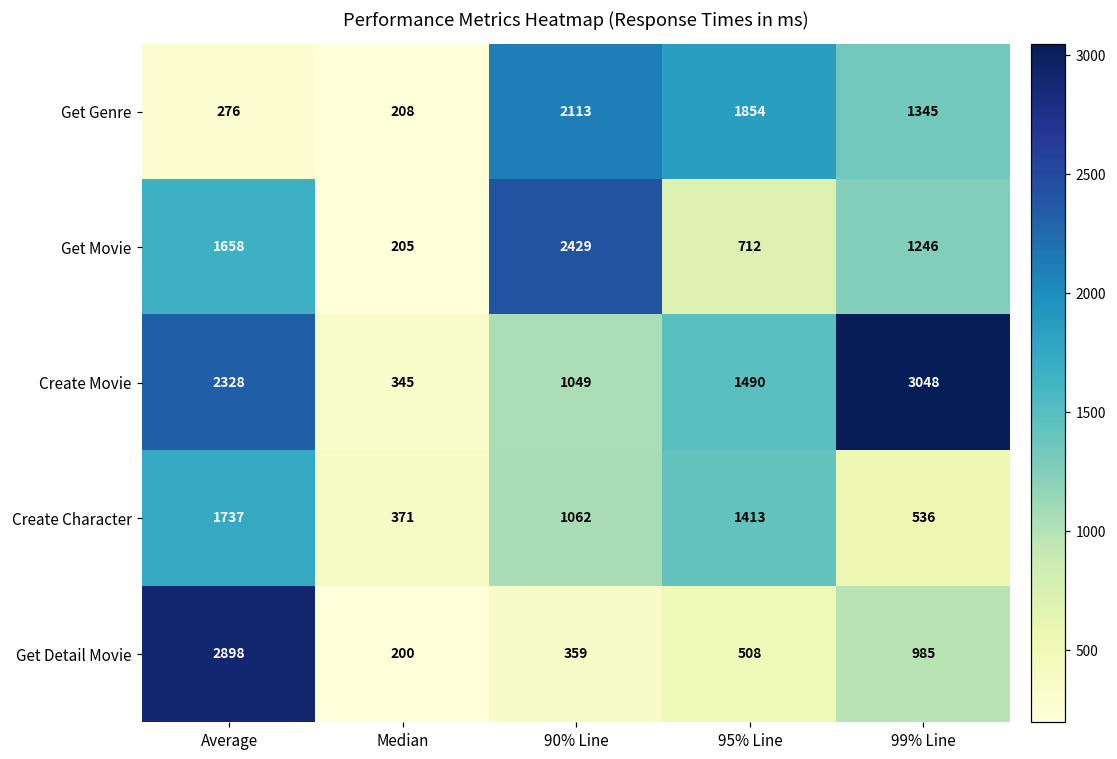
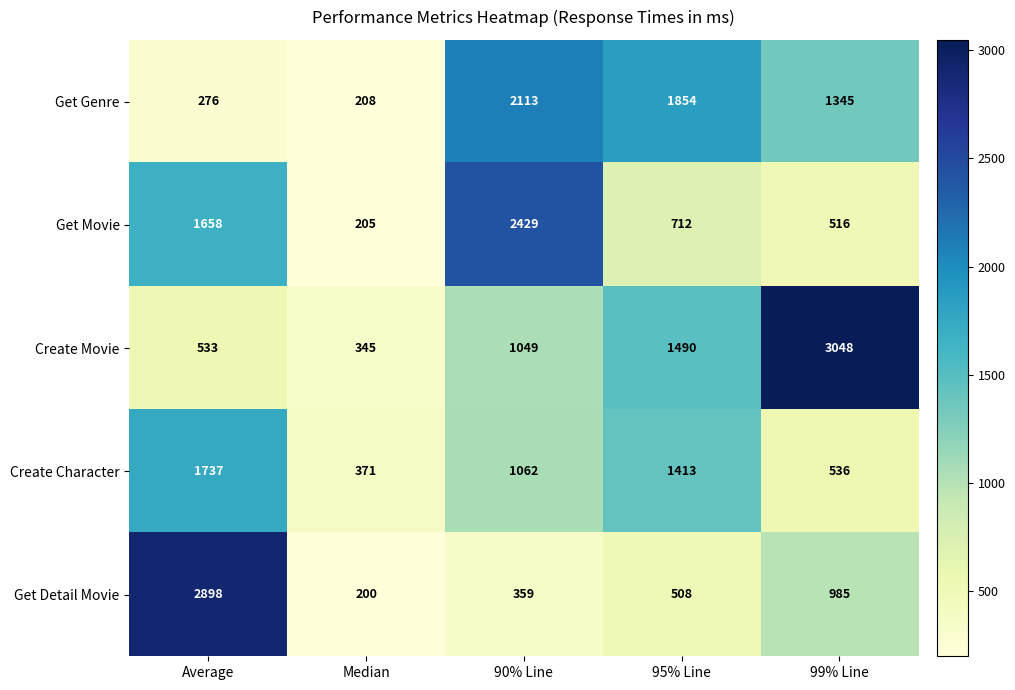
  {
    "Get Genre": {
      "Average": 276,
      "Median": 208,
      "90% Line": 2113,
      "95% Line": 1854,
      "99% Line": 1345
    },
    "Get Movie": {
      "Average": 1658,
      "Median": 205,
      "90% Line": 2429,
      "95% Line": 712,
-     "99% Line": 1246
+     "99% Line": 516
    },
    "Create Movie": {
-     "Average": 2328,
+     "Average": 533,
      "Median": 345,
      "90% Line": 1049,
      "95% Line": 1490,
      "99% Line": 3048
    },
    "Create Character": {
      "Average": 1737,
      "Median": 371,
      "90% Line": 1062,
      "95% Line": 1413,
      "99% Line": 536
    },
    "Get Detail Movie": {
      "Average": 2898,
      "Median": 200,
      "90% Line": 359,
      "95% Line": 508,
      "99% Line": 985
    }
  }
